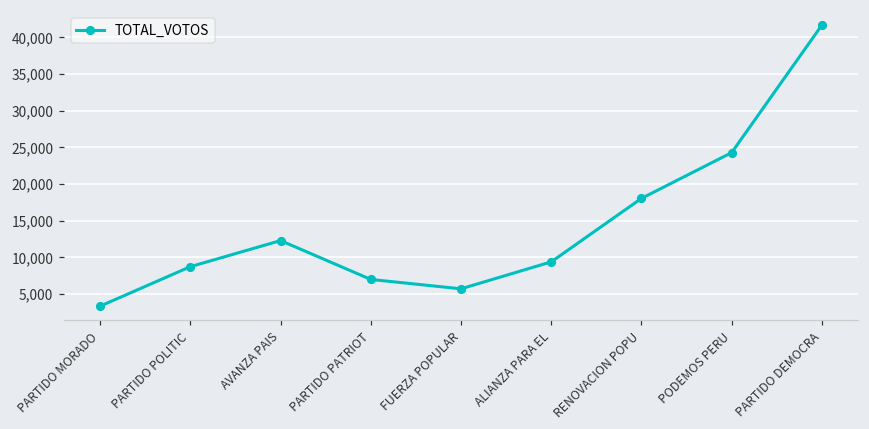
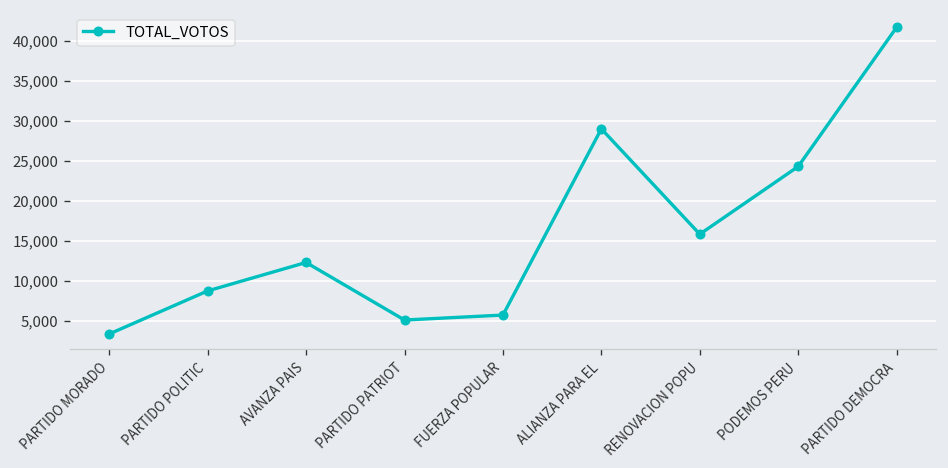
  {
    "PARTIDO MORADO": "3,000",
    "PARTIDO POLITIC": "9,000",
    "AVANZA PAIS": "12,000",
-   "PARTIDO PATRIOT": "7,000",
+   "PARTIDO PATRIOT": "5,000",
    "FUERZA POPULAR": "6,000",
-   "ALIANZA PARA EL": "9,000",
-   "RENOVACION POPU": "18,000",
+   "ALIANZA PARA EL": "29,000",
+   "RENOVACION POPU": "16,000",
    "PODEMOS PERU": "24,000",
    "PARTIDO DEMOCRA": "42,000"
  }
